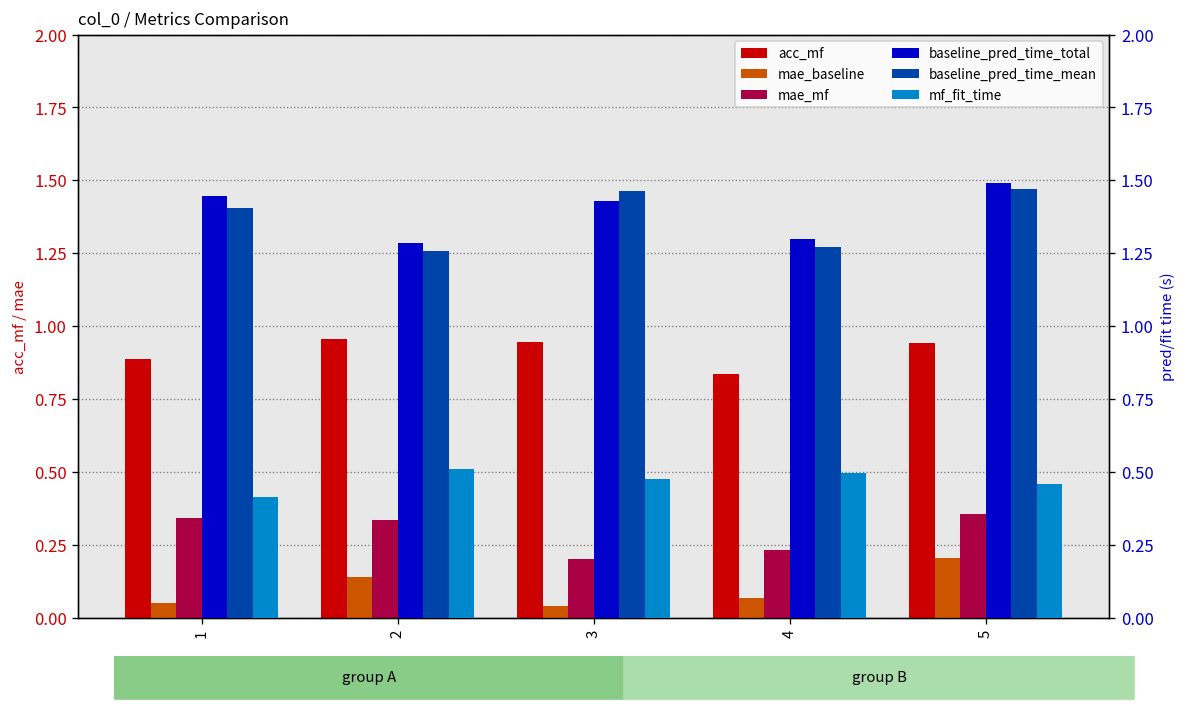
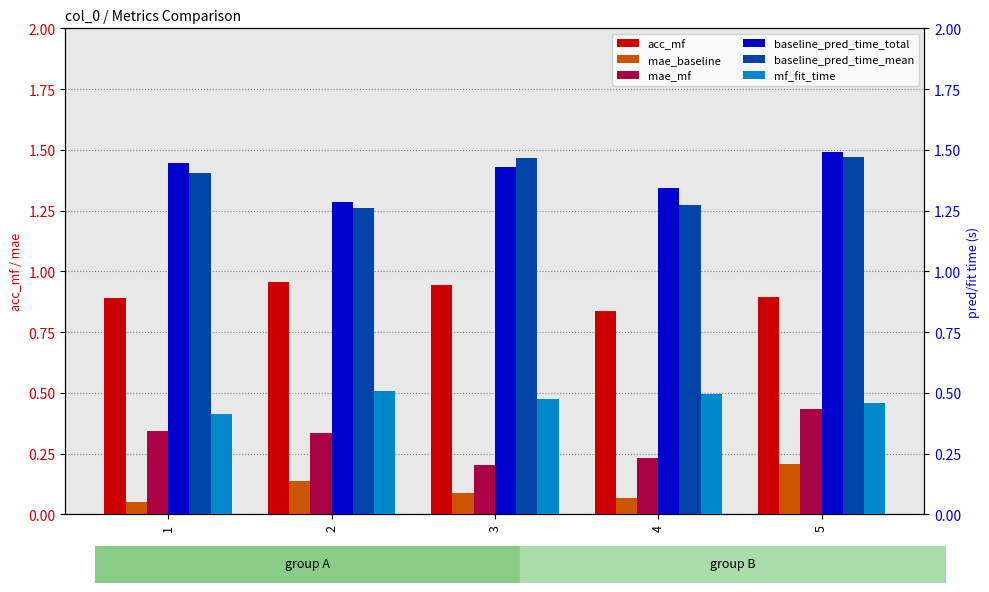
  {
    "acc_mf": {
      "1": 0.89,
      "2": 0.96,
      "3": 0.94,
      "4": 0.84,
-     "5": 0.94
+     "5": 0.89
    },
    "mae_baseline": {
      "1": 0.05,
      "2": 0.14,
-     "3": 0.04,
+     "3": 0.09,
      "4": 0.07,
      "5": 0.21
    },
    "mae_mf": {
      "1": 0.34,
      "2": 0.34,
      "3": 0.20,
      "4": 0.23,
-     "5": 0.36
+     "5": 0.43
    },
    "baseline_pred_time_total": {
      "1": 1.45,
      "2": 1.28,
      "3": 1.43,
-     "4": 1.30,
+     "4": 1.34,
      "5": 1.49
    },
    "baseline_pred_time_mean": {
      "1": 1.40,
      "2": 1.26,
      "3": 1.46,
      "4": 1.27,
      "5": 1.47
    },
    "mf_fit_time": {
      "1": 0.41,
      "2": 0.51,
      "3": 0.47,
      "4": 0.50,
      "5": 0.46
    }
  }
